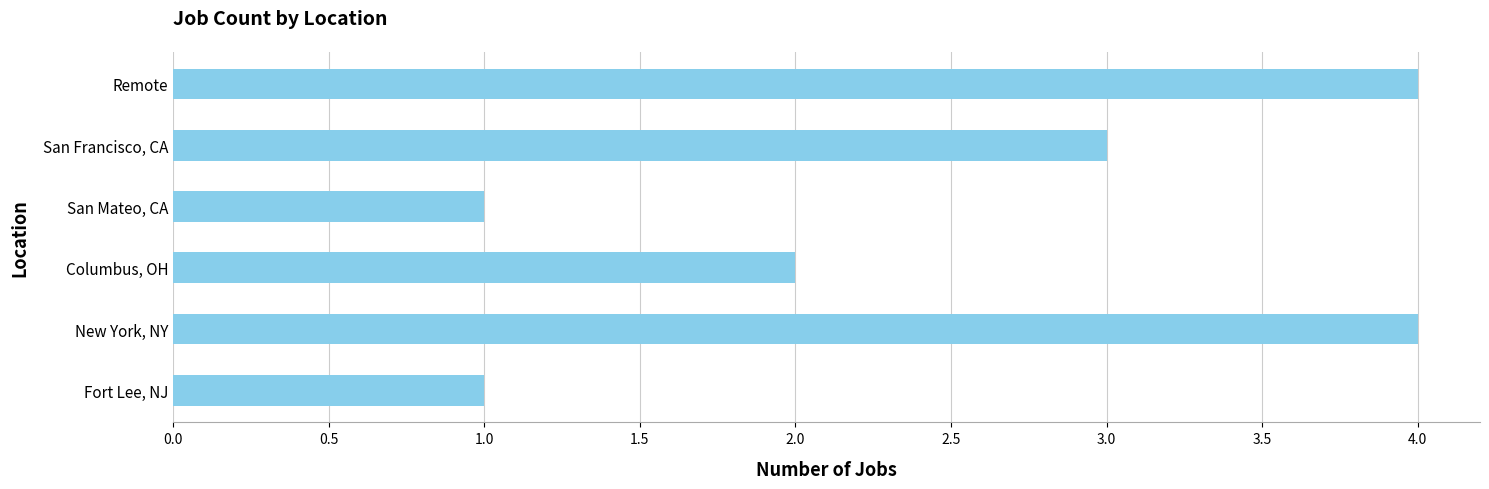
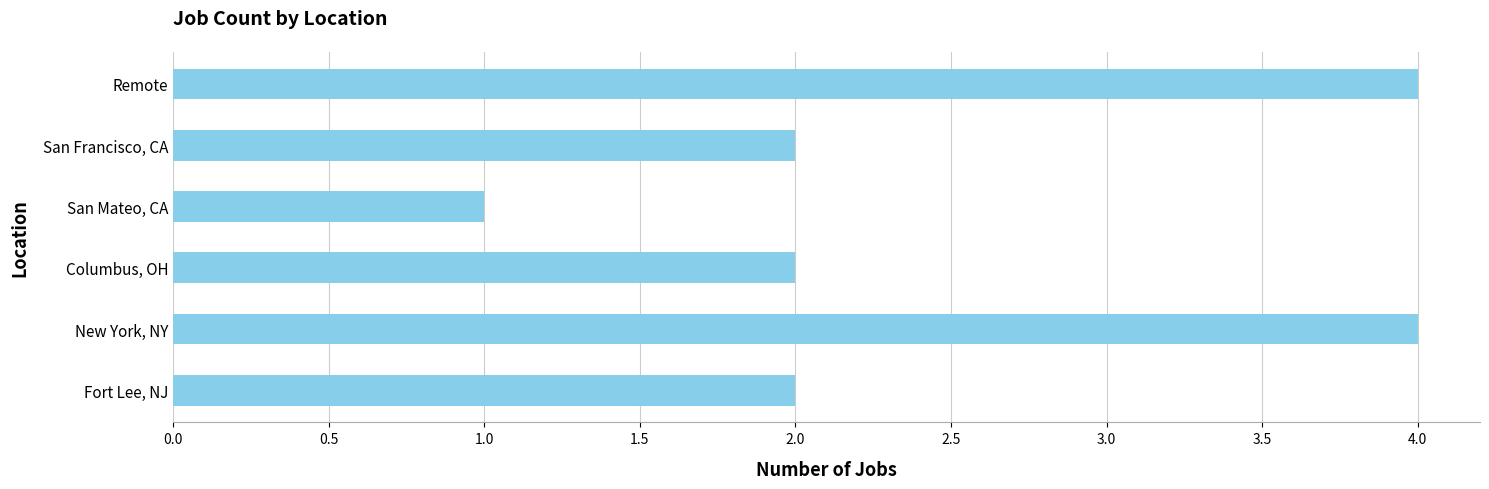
  {
    "Remote": 4,
-   "San Francisco, CA": 3,
+   "San Francisco, CA": 2,
    "San Mateo, CA": 1,
    "Columbus, OH": 2,
    "New York, NY": 4,
-   "Fort Lee, NJ": 1
+   "Fort Lee, NJ": 2
  }
